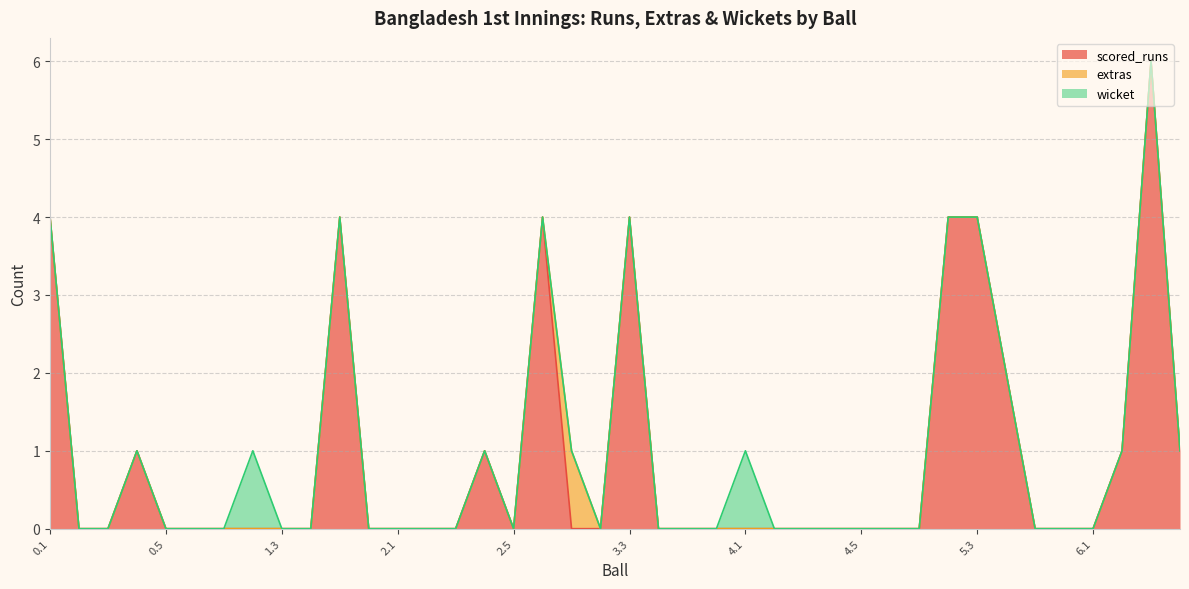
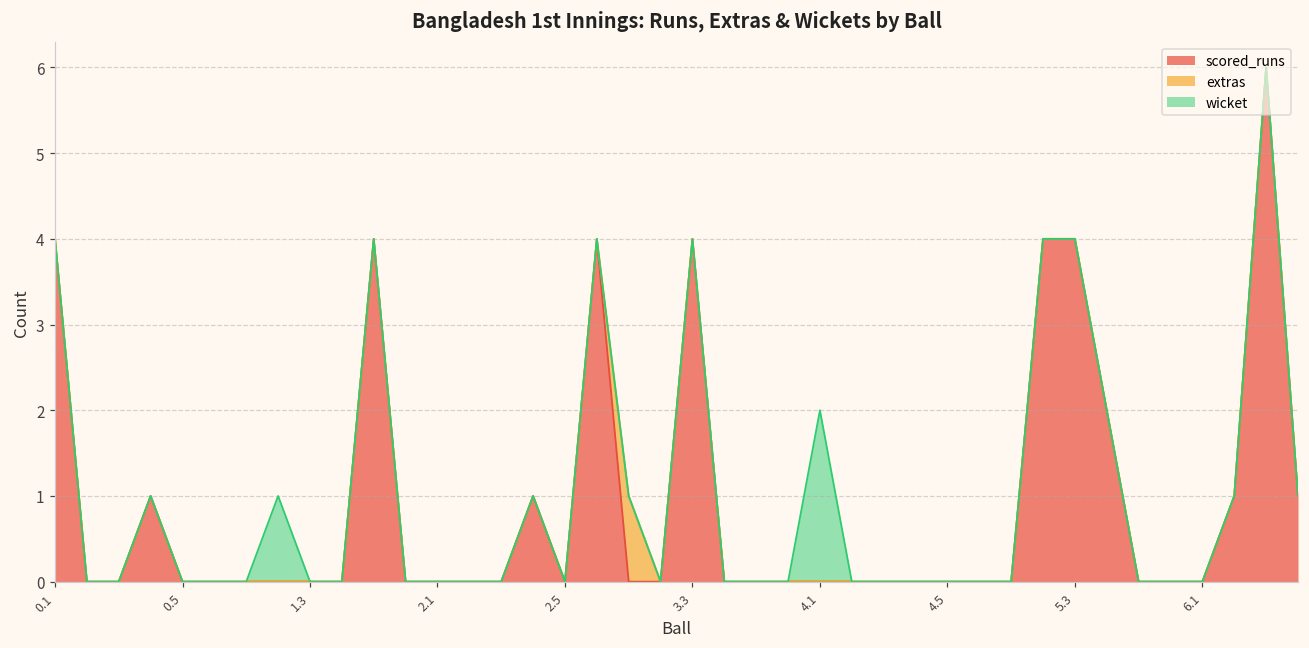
  {
    "wicket": {
-     "4.1": 1
+     "4.1": 2
    }
  }
